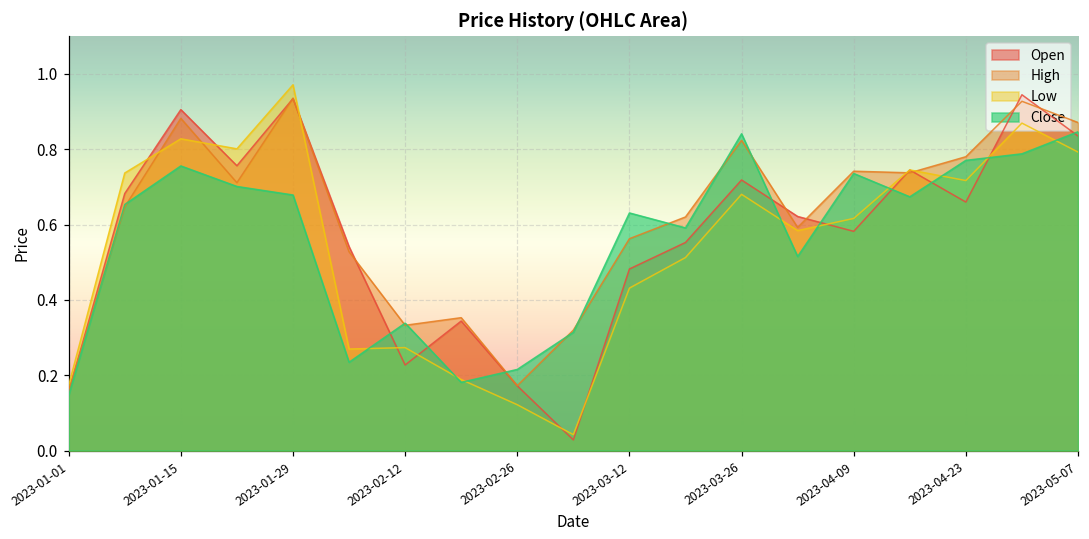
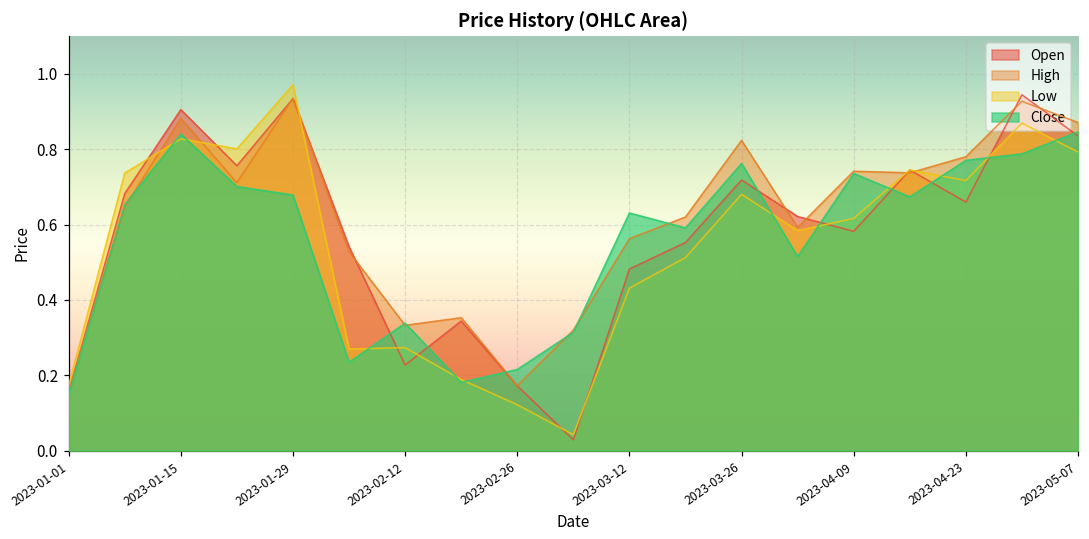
  {
    "Close": {
      "2023-01-01": 0.15,
-     "2023-01-15": 0.76,
+     "2023-01-15": 0.84,
      "2023-01-29": 0.68,
      "2023-02-26": 0.22,
      "2023-03-12": 0.63,
-     "2023-03-26": 0.84,
+     "2023-03-26": 0.76,
      "2023-04-23": 0.77,
      "2023-05-07": 0.85
    }
  }
